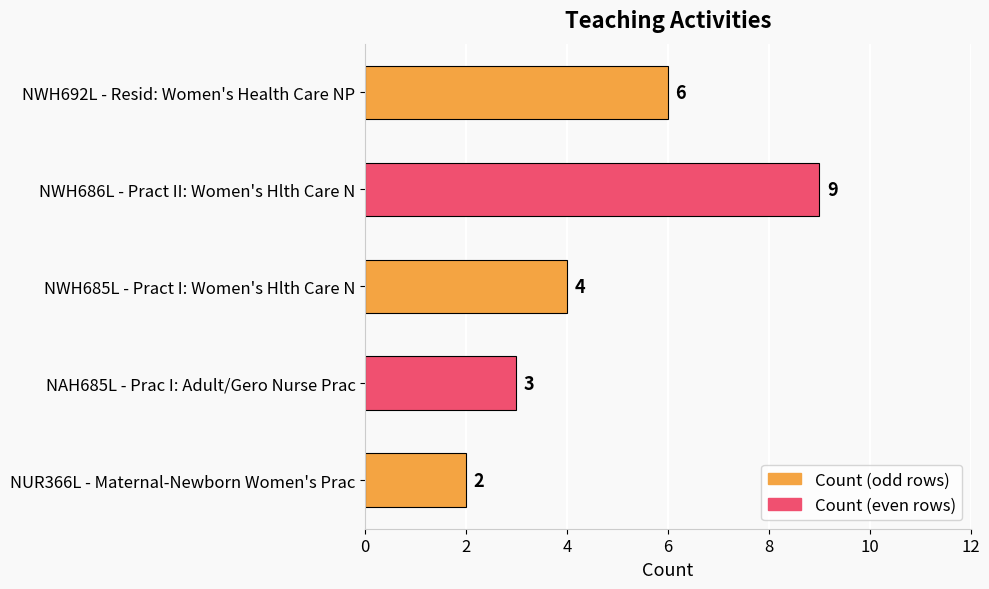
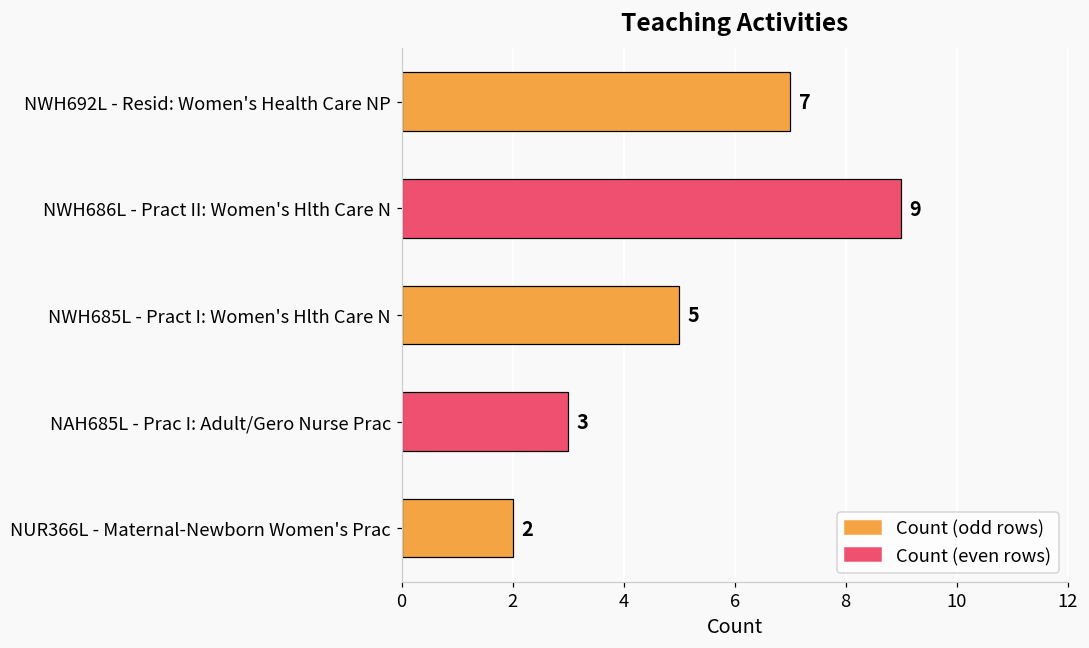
  {
-   "NWH692L - Resid: Women's Health Care NP": 6,
+   "NWH692L - Resid: Women's Health Care NP": 7,
    "NWH686L - Pract II: Women's Hlth Care N": 9,
-   "NWH685L - Pract I: Women's Hlth Care N": 4,
+   "NWH685L - Pract I: Women's Hlth Care N": 5,
    "NAH685L - Prac I: Adult/Gero Nurse Prac": 3,
    "NUR366L - Maternal-Newborn Women's Prac": 2
  }
